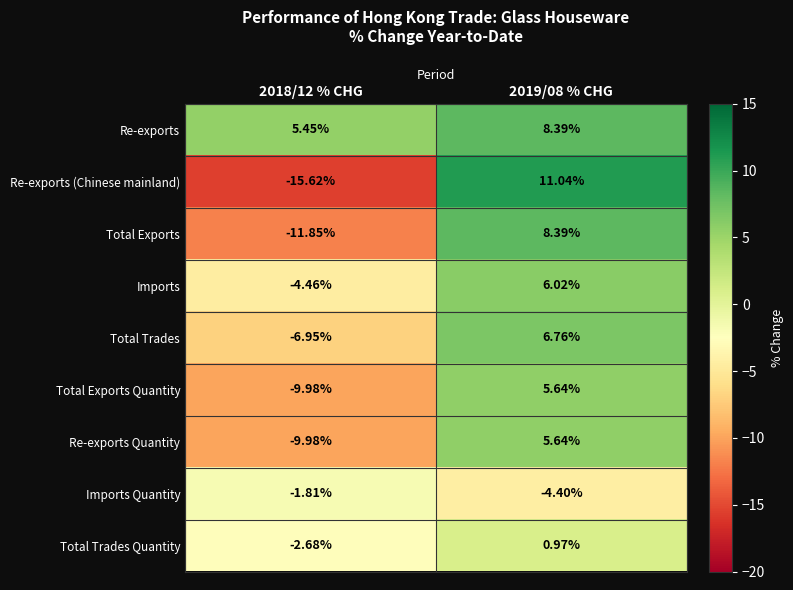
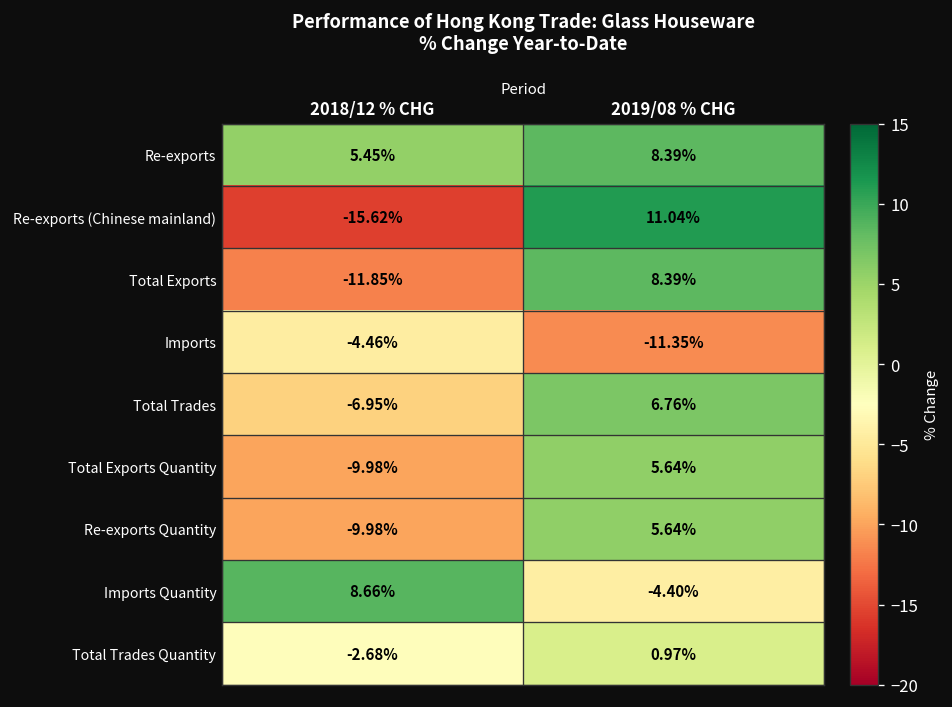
  {
    "Re-exports": {
      "2018/12 % CHG": "5.45%",
      "2019/08 % CHG": "8.39%"
    },
    "Re-exports (Chinese mainland)": {
      "2018/12 % CHG": "-15.62%",
      "2019/08 % CHG": "11.04%"
    },
    "Total Exports": {
      "2018/12 % CHG": "-11.85%",
      "2019/08 % CHG": "8.39%"
    },
    "Imports": {
      "2018/12 % CHG": "-4.46%",
-     "2019/08 % CHG": "6.02%"
+     "2019/08 % CHG": "-11.35%"
    },
    "Total Trades": {
      "2018/12 % CHG": "-6.95%",
      "2019/08 % CHG": "6.76%"
    },
    "Total Exports Quantity": {
      "2018/12 % CHG": "-9.98%",
      "2019/08 % CHG": "5.64%"
    },
    "Re-exports Quantity": {
      "2018/12 % CHG": "-9.98%",
      "2019/08 % CHG": "5.64%"
    },
    "Imports Quantity": {
-     "2018/12 % CHG": "-1.81%",
+     "2018/12 % CHG": "8.66%",
      "2019/08 % CHG": "-4.40%"
    },
    "Total Trades Quantity": {
      "2018/12 % CHG": "-2.68%",
      "2019/08 % CHG": "0.97%"
    }
  }
